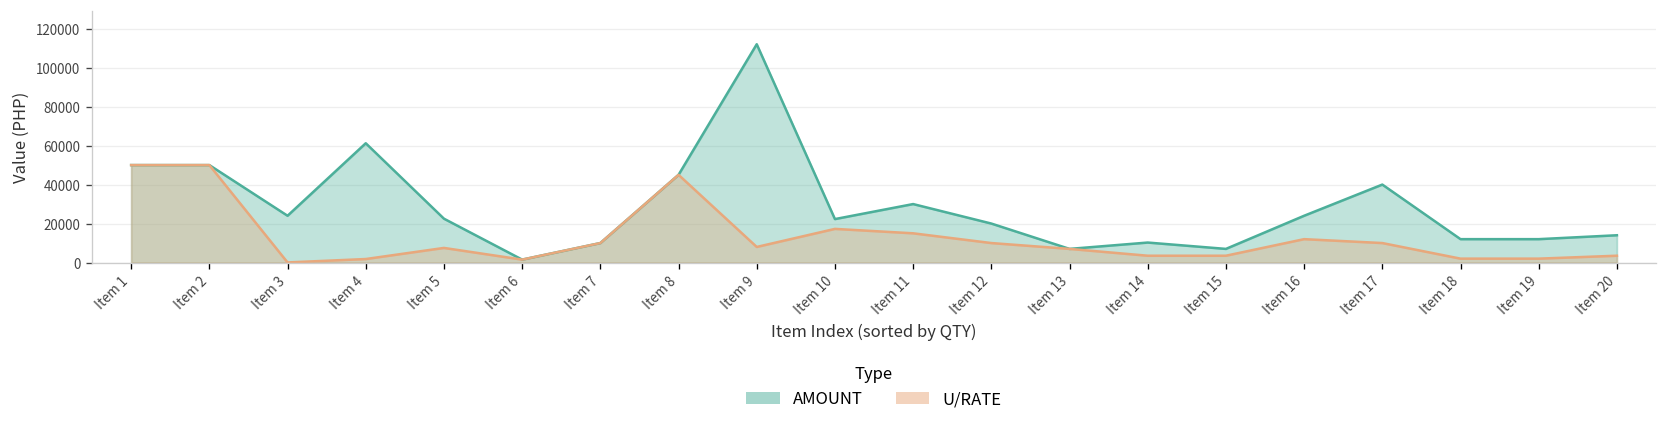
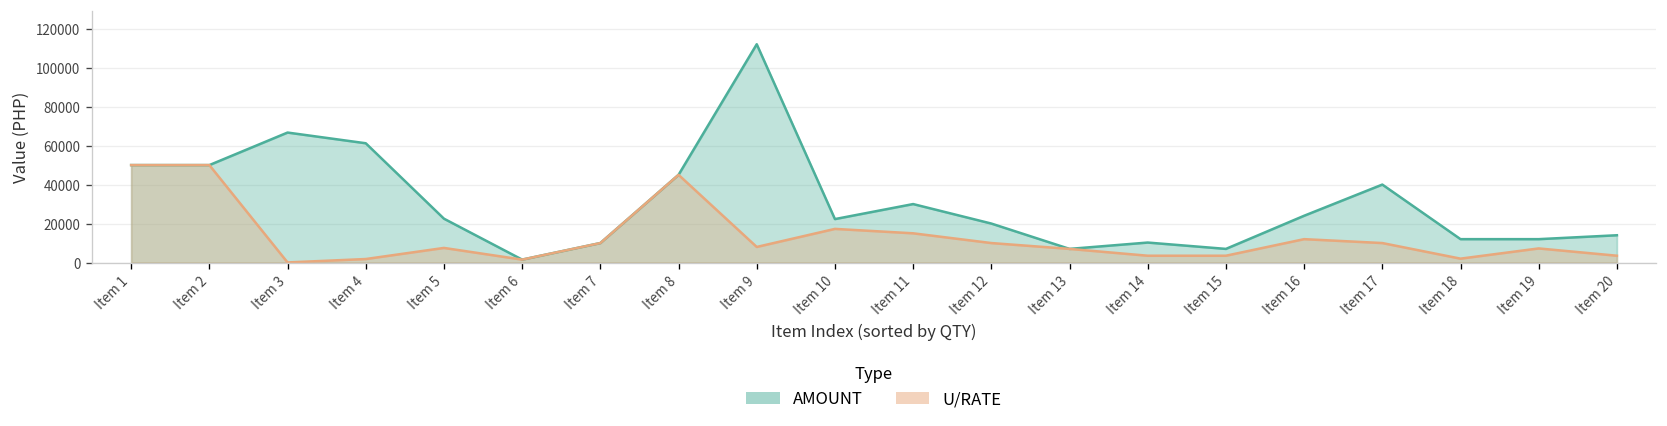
  {
    "AMOUNT": {
-     "Item 3": 24000,
+     "Item 3": 67000,
      "Item 4": 61000,
      "Item 5": 23000,
      "Item 9": 112000,
      "Item 10": 22000,
      "Item 11": 30000,
      "Item 12": 20000,
      "Item 14": 10000,
      "Item 15": 7000,
      "Item 16": 24000,
      "Item 17": 40000,
      "Item 18": 12000,
      "Item 19": 12000,
      "Item 20": 14000
    },
    "U/RATE": {
      "Item 3": 0,
      "Item 4": 2000,
      "Item 5": 8000,
      "Item 9": 8000,
      "Item 10": 17000,
      "Item 11": 15000,
      "Item 12": 10000,
      "Item 14": 4000,
      "Item 15": 4000,
      "Item 16": 12000,
      "Item 17": 10000,
      "Item 18": 2000,
-     "Item 19": 2000,
+     "Item 19": 7000,
      "Item 20": 4000
    }
  }
